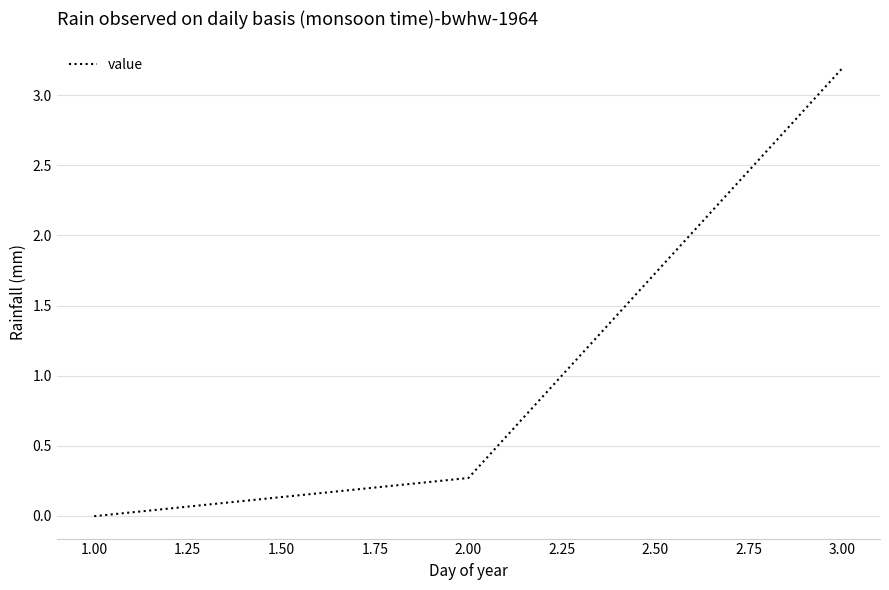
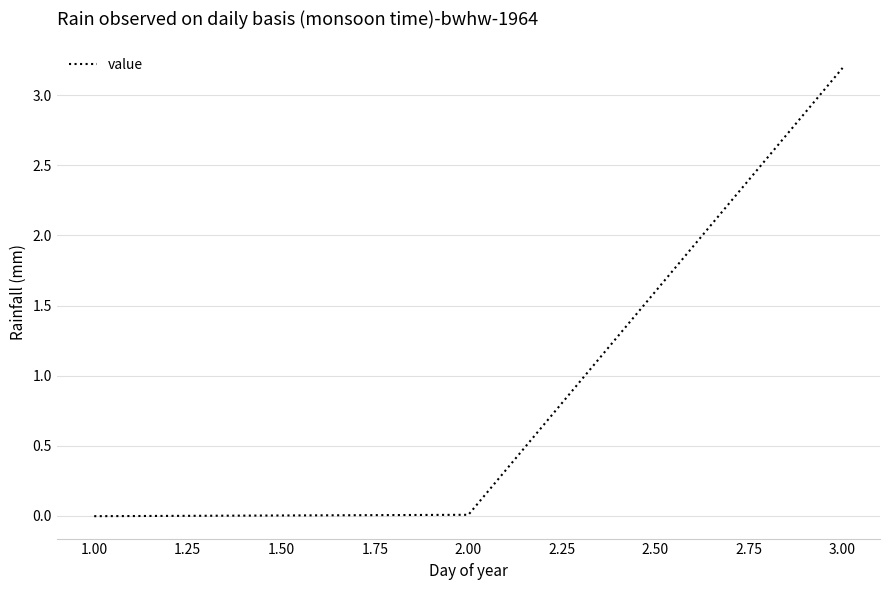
  {
    "1.00": 0.00,
-   "2.00": 0.27,
+   "2.00": 0.01,
    "3.00": 3.20
  }
